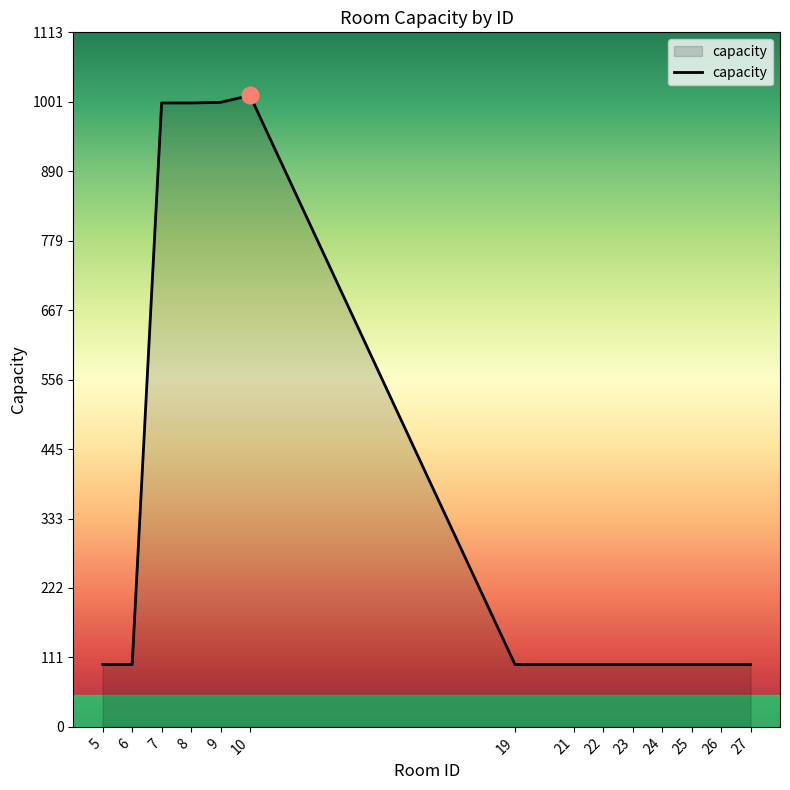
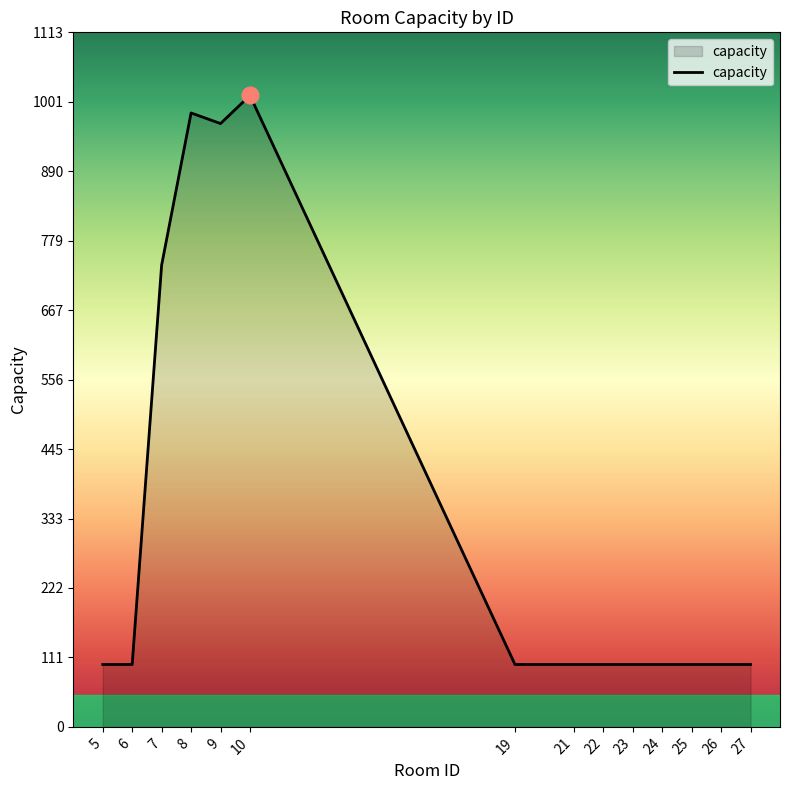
  {
    "capacity": {
      "5": 100,
      "6": 100,
-     "7": 1000,
-     "8": 1000,
-     "9": 1000,
+     "7": 740,
+     "8": 980,
+     "9": 970,
      "19": 100,
      "21": 100,
      "22": 100,
      "23": 100,
      "24": 100,
      "25": 100,
      "26": 100,
      "27": 100
    }
  }
